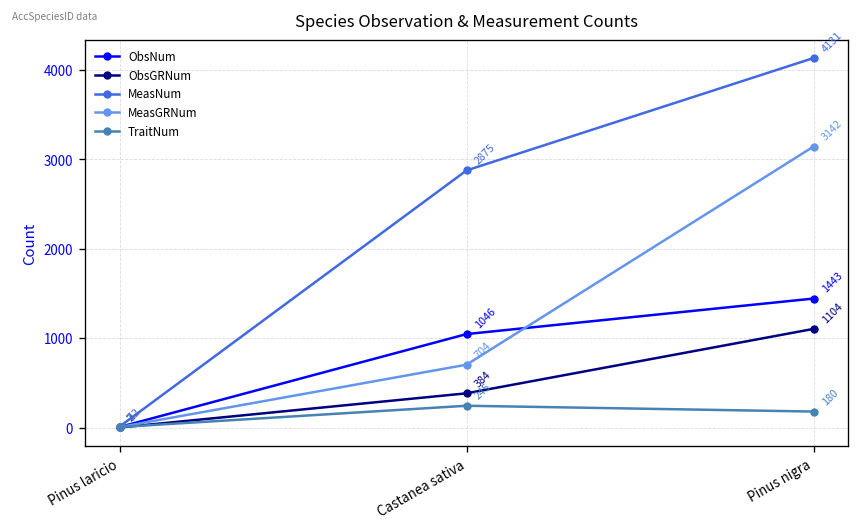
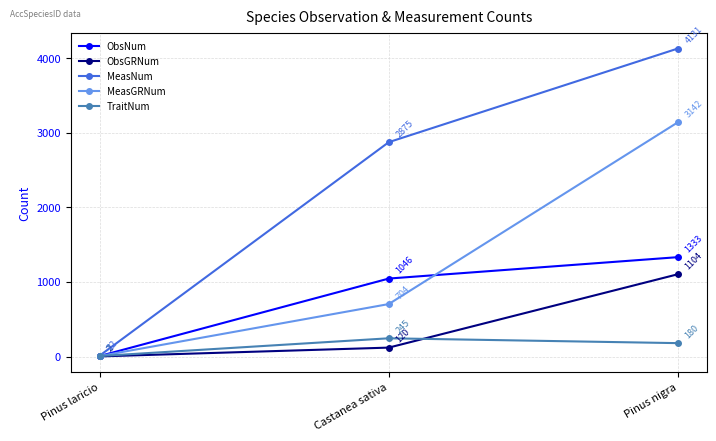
  {
    "ObsNum": {
      "Castanea sativa": 1046,
-     "Pinus nigra": 1443
+     "Pinus nigra": 1333
    },
    "ObsGRNum": {
-     "Castanea sativa": 384
+     "Castanea sativa": 120
    }
  }
